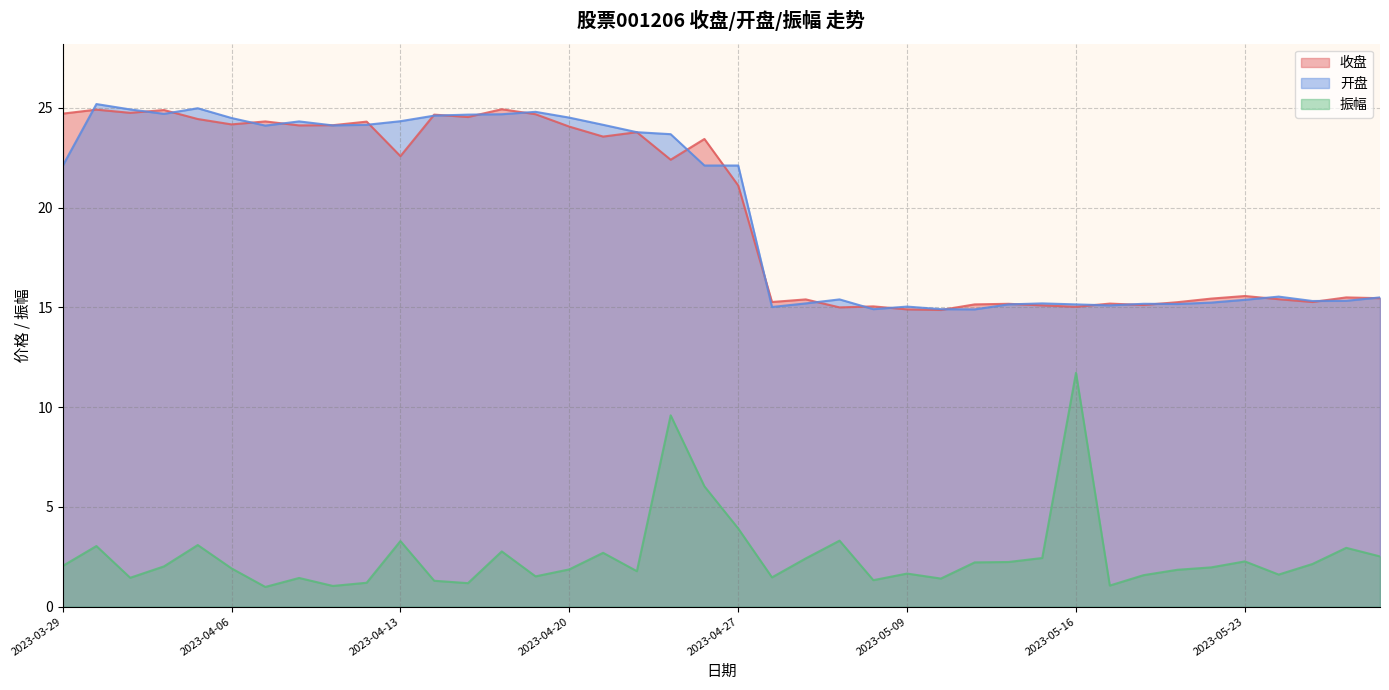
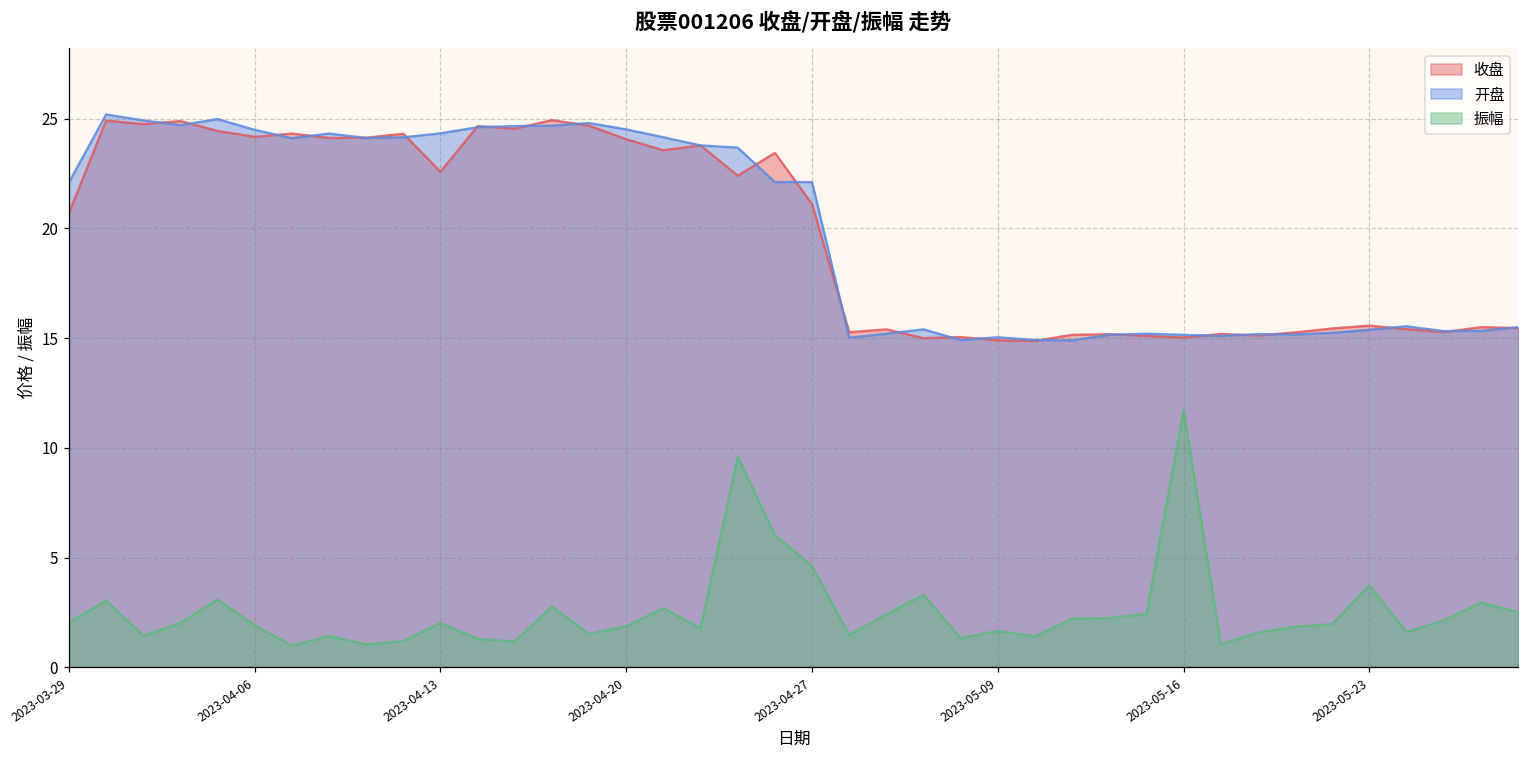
  {
    "收盘": {
-     "2023-03-29": 24.7,
+     "2023-03-29": 20.7,
      "2023-04-06": 24.2,
      "2023-04-13": 22.6,
      "2023-04-20": 24.1,
      "2023-04-27": 21.1,
      "2023-05-09": 14.9,
      "2023-05-23": 15.6
    },
    "开盘": {
      "2023-03-29": 22.1,
      "2023-04-06": 24.5,
      "2023-04-13": 24.3,
      "2023-04-20": 24.5,
      "2023-04-27": 22.1,
      "2023-05-09": 15.0,
      "2023-05-23": 15.4
    },
    "振幅": {
      "2023-03-29": 2.0,
      "2023-04-06": 1.9,
-     "2023-04-13": 3.3,
+     "2023-04-13": 2.0,
      "2023-04-20": 1.9,
-     "2023-04-27": 3.9,
+     "2023-04-27": 4.6,
      "2023-05-09": 1.7,
      "2023-05-16": 11.7,
-     "2023-05-23": 2.3
+     "2023-05-23": 3.7
    }
  }
